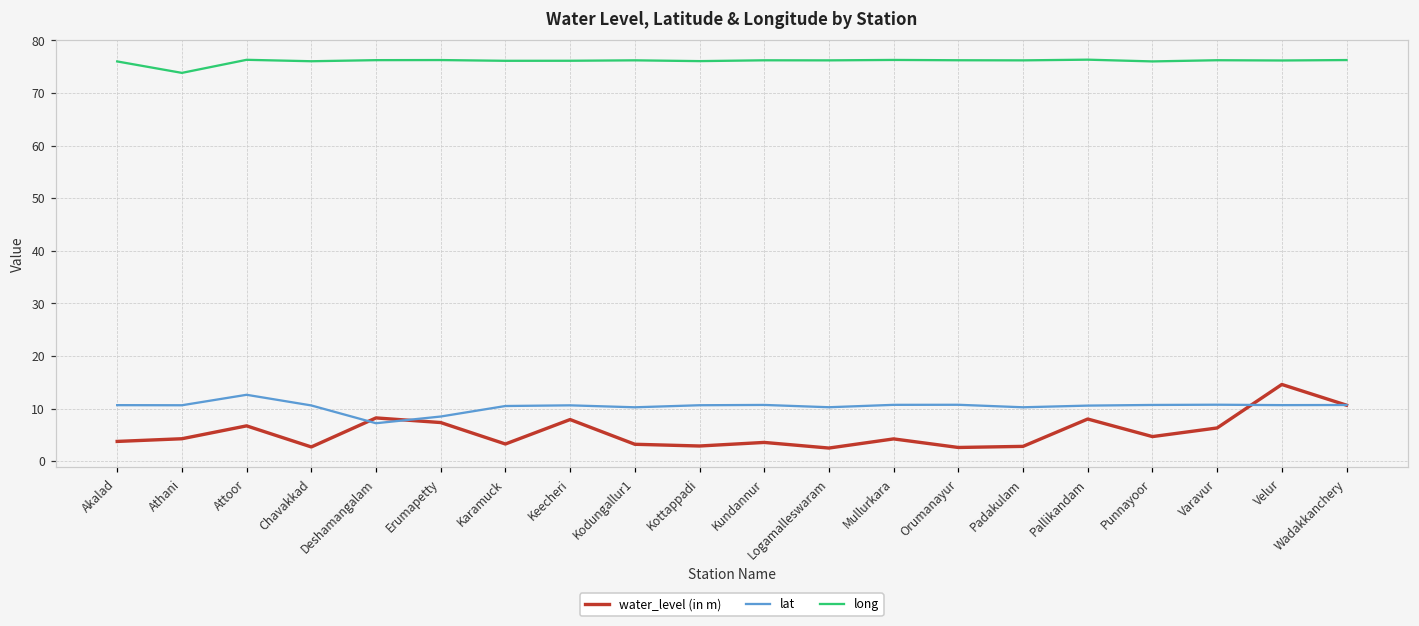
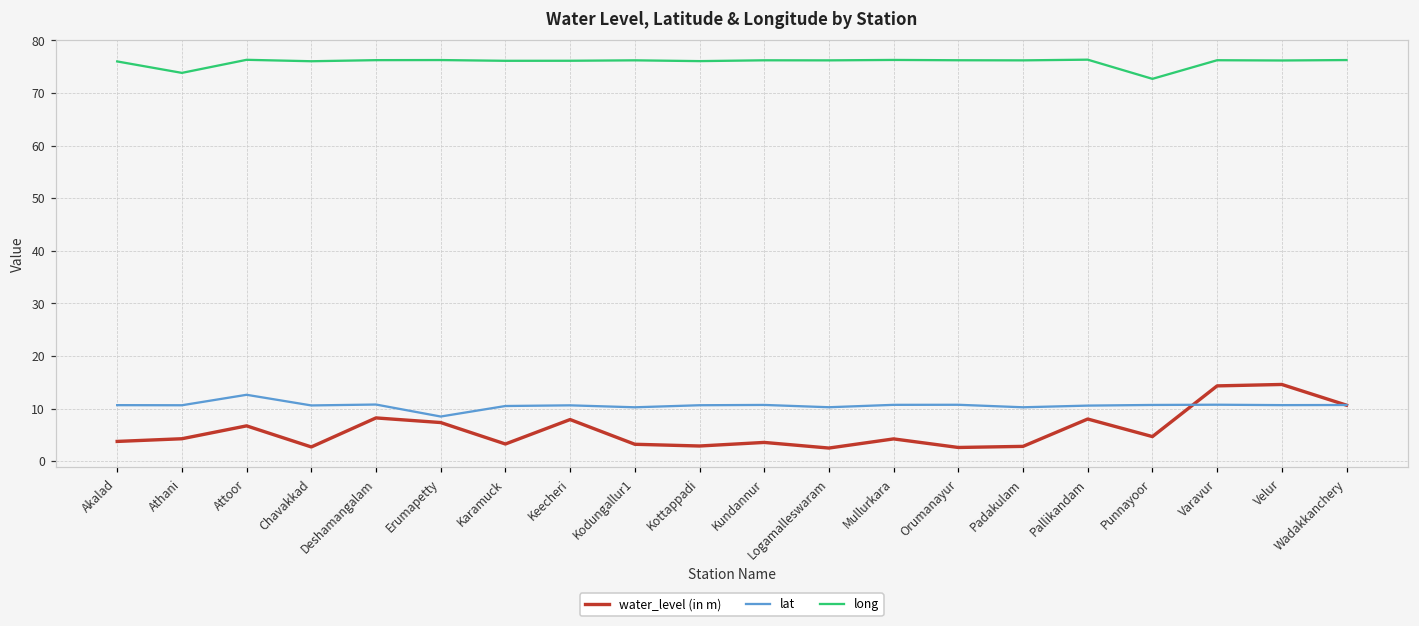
  {
    "water_level (in m)": {
      "Akalad": 4,
      "Athani": 4,
      "Attoor": 7,
      "Chavakkad": 3,
      "Deshamangalam": 8,
      "Erumapetty": 7,
      "Karamuck": 3,
      "Keecheri": 8,
      "Kodungallur1": 3,
      "Kottappadi": 3,
      "Kundannur": 4,
      "Logamalleswaram": 2,
      "Mullurkara": 4,
      "Orumanayur": 3,
      "Padakulam": 3,
      "Pallikandam": 8,
      "Punnayoor": 5,
-     "Varavur": 6,
+     "Varavur": 14,
      "Velur": 15
    },
    "lat": {
      "Akalad": 11,
      "Athani": 11,
      "Attoor": 13,
      "Chavakkad": 11,
-     "Deshamangalam": 7,
+     "Deshamangalam": 11,
      "Erumapetty": 8,
      "Karamuck": 10,
      "Keecheri": 11,
      "Kodungallur1": 10,
      "Kottappadi": 11,
      "Kundannur": 11,
      "Logamalleswaram": 10,
      "Mullurkara": 11,
      "Orumanayur": 11,
      "Padakulam": 10,
      "Pallikandam": 11,
      "Punnayoor": 11,
      "Varavur": 11,
      "Velur": 11
    },
    "long": {
      "Akalad": 76,
      "Athani": 74,
      "Attoor": 76,
      "Chavakkad": 76,
      "Deshamangalam": 76,
      "Erumapetty": 76,
      "Karamuck": 76,
      "Keecheri": 76,
      "Kodungallur1": 76,
      "Kottappadi": 76,
      "Kundannur": 76,
      "Logamalleswaram": 76,
      "Mullurkara": 76,
      "Orumanayur": 76,
      "Padakulam": 76,
      "Pallikandam": 76,
-     "Punnayoor": 76,
+     "Punnayoor": 73,
      "Varavur": 76,
      "Velur": 76,
      "Wadakkanchery": 76
    }
  }
